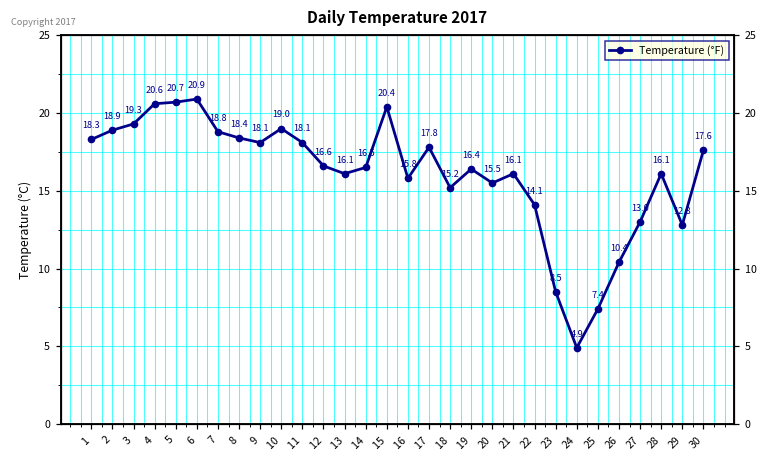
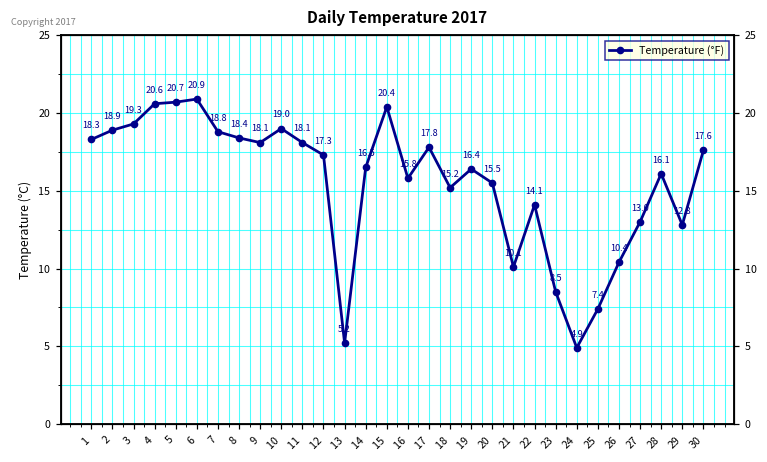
  {
    "1": 18.3,
    "2": 18.9,
    "3": 19.3,
    "4": 20.6,
    "5": 20.7,
    "6": 20.9,
    "7": 18.8,
    "8": 18.4,
    "9": 18.1,
    "10": 19.0,
    "11": 18.1,
-   "12": 16.6,
-   "13": 16.1,
+   "12": 17.3,
+   "13": 5.2,
    "14": 16.5,
    "15": 20.4,
    "16": 15.8,
    "17": 17.8,
    "18": 15.2,
    "19": 16.4,
    "20": 15.5,
-   "21": 16.1,
+   "21": 10.1,
    "22": 14.1,
    "23": 8.5,
    "24": 4.9,
    "25": 7.4,
    "26": 10.4,
    "27": 13.0,
    "28": 16.1,
    "29": 12.8,
    "30": 17.6
  }
